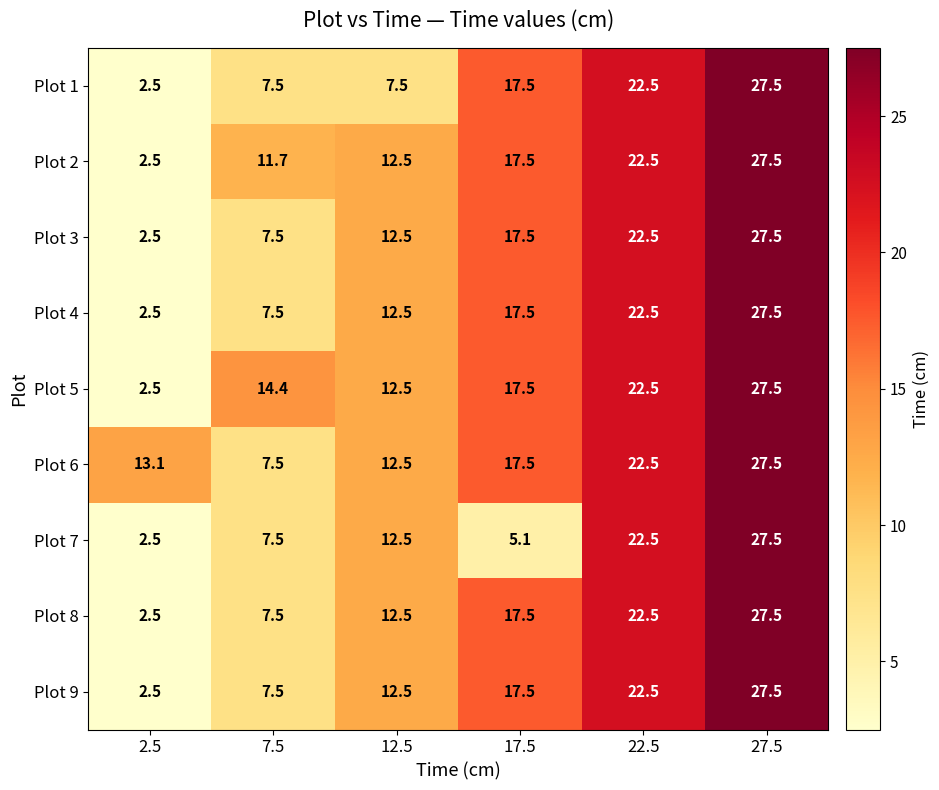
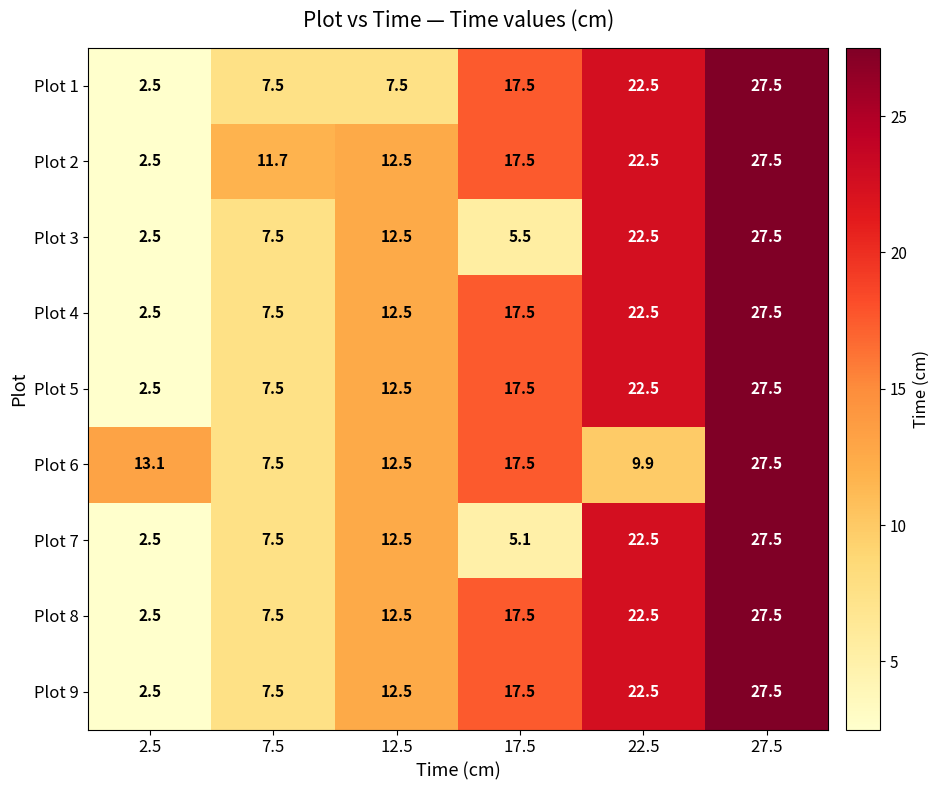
  {
    "Plot 1": {
      "2.5": 2.5,
      "7.5": 7.5,
      "12.5": 7.5,
      "17.5": 17.5,
      "22.5": 22.5,
      "27.5": 27.5
    },
    "Plot 2": {
      "2.5": 2.5,
      "7.5": 11.7,
      "12.5": 12.5,
      "17.5": 17.5,
      "22.5": 22.5,
      "27.5": 27.5
    },
    "Plot 3": {
      "2.5": 2.5,
      "7.5": 7.5,
      "12.5": 12.5,
-     "17.5": 17.5,
+     "17.5": 5.5,
      "22.5": 22.5,
      "27.5": 27.5
    },
    "Plot 4": {
      "2.5": 2.5,
      "7.5": 7.5,
      "12.5": 12.5,
      "17.5": 17.5,
      "22.5": 22.5,
      "27.5": 27.5
    },
    "Plot 5": {
      "2.5": 2.5,
-     "7.5": 14.4,
+     "7.5": 7.5,
      "12.5": 12.5,
      "17.5": 17.5,
      "22.5": 22.5,
      "27.5": 27.5
    },
    "Plot 6": {
      "2.5": 13.1,
      "7.5": 7.5,
      "12.5": 12.5,
      "17.5": 17.5,
-     "22.5": 22.5,
+     "22.5": 9.9,
      "27.5": 27.5
    },
    "Plot 7": {
      "2.5": 2.5,
      "7.5": 7.5,
      "12.5": 12.5,
      "17.5": 5.1,
      "22.5": 22.5,
      "27.5": 27.5
    },
    "Plot 8": {
      "2.5": 2.5,
      "7.5": 7.5,
      "12.5": 12.5,
      "17.5": 17.5,
      "22.5": 22.5,
      "27.5": 27.5
    },
    "Plot 9": {
      "2.5": 2.5,
      "7.5": 7.5,
      "12.5": 12.5,
      "17.5": 17.5,
      "22.5": 22.5,
      "27.5": 27.5
    }
  }
